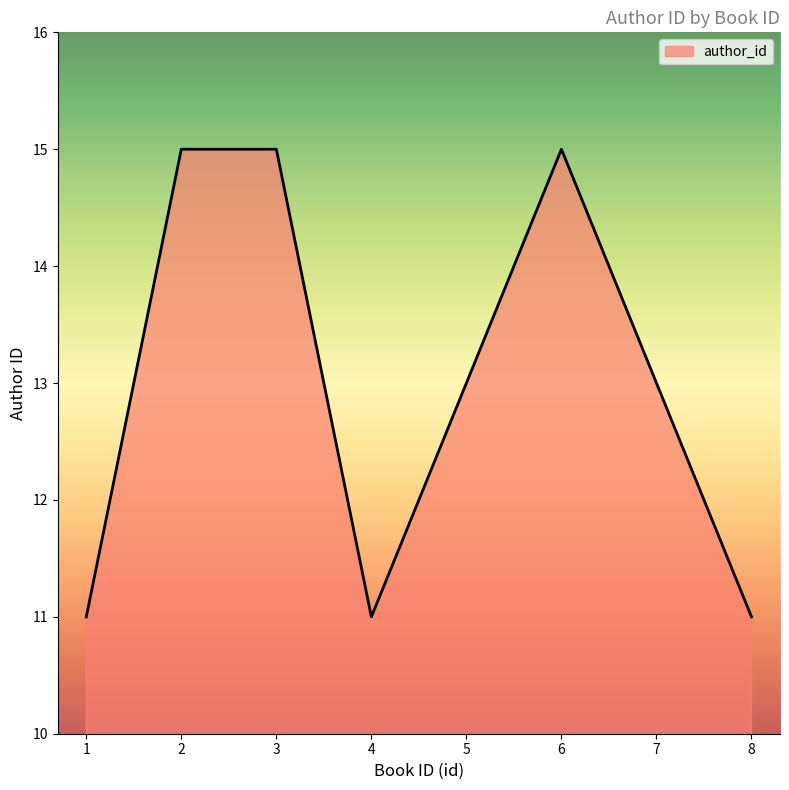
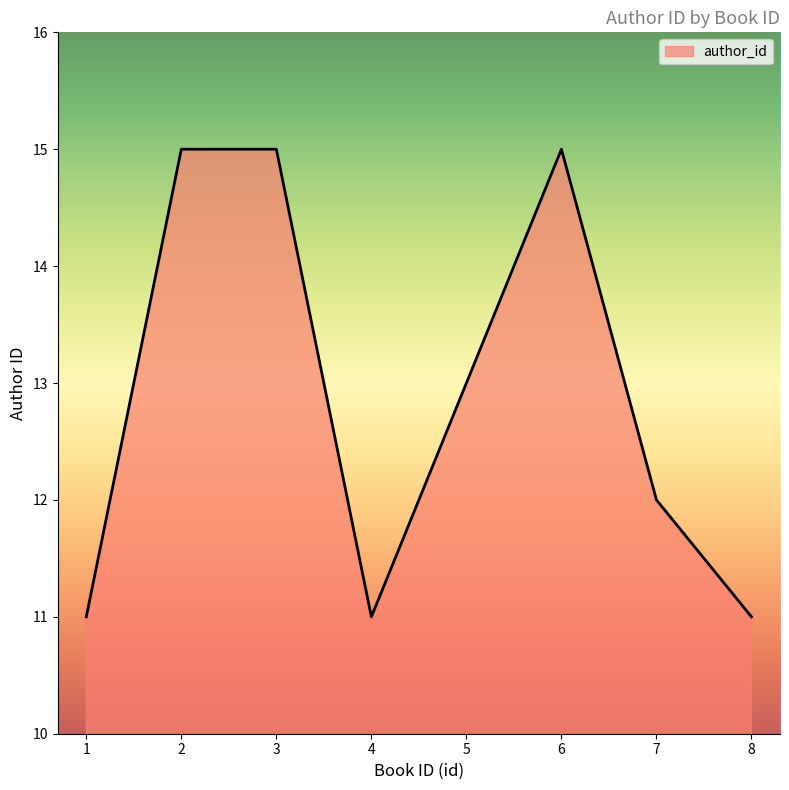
  {
    "1": 11,
    "2": 15,
    "3": 15,
    "4": 11,
    "5": 13,
    "6": 15,
-   "7": 13,
+   "7": 12,
    "8": 11
  }
